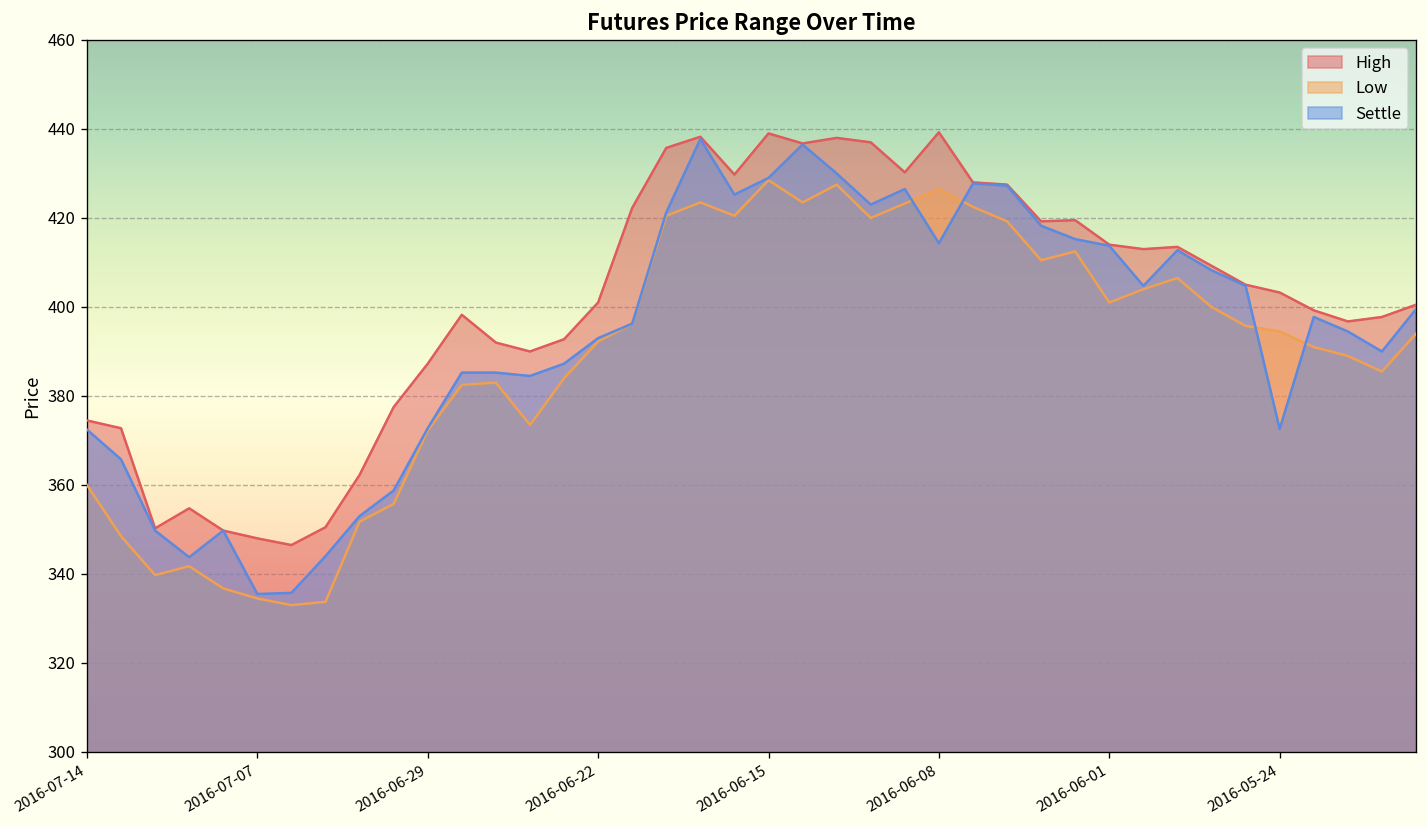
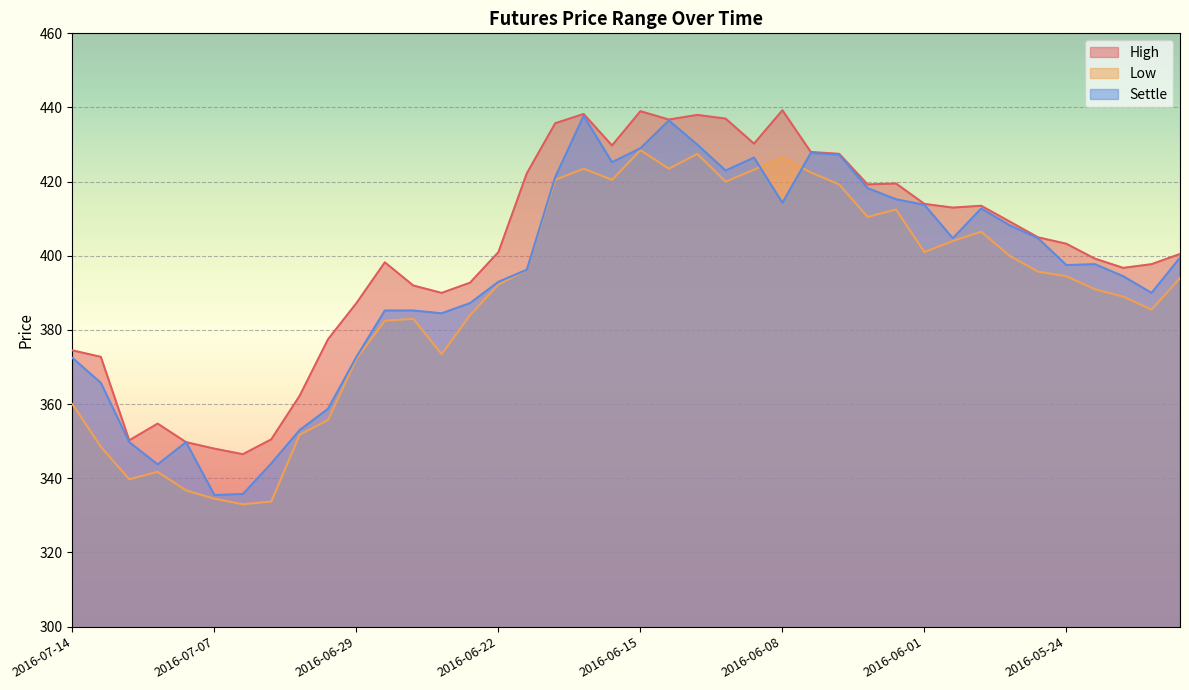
  {
    "Settle": {
      "2016-07-14": 372,
      "2016-07-07": 336,
      "2016-06-22": 393,
      "2016-06-08": 414,
-     "2016-05-24": 373
+     "2016-05-24": 398
    }
  }
